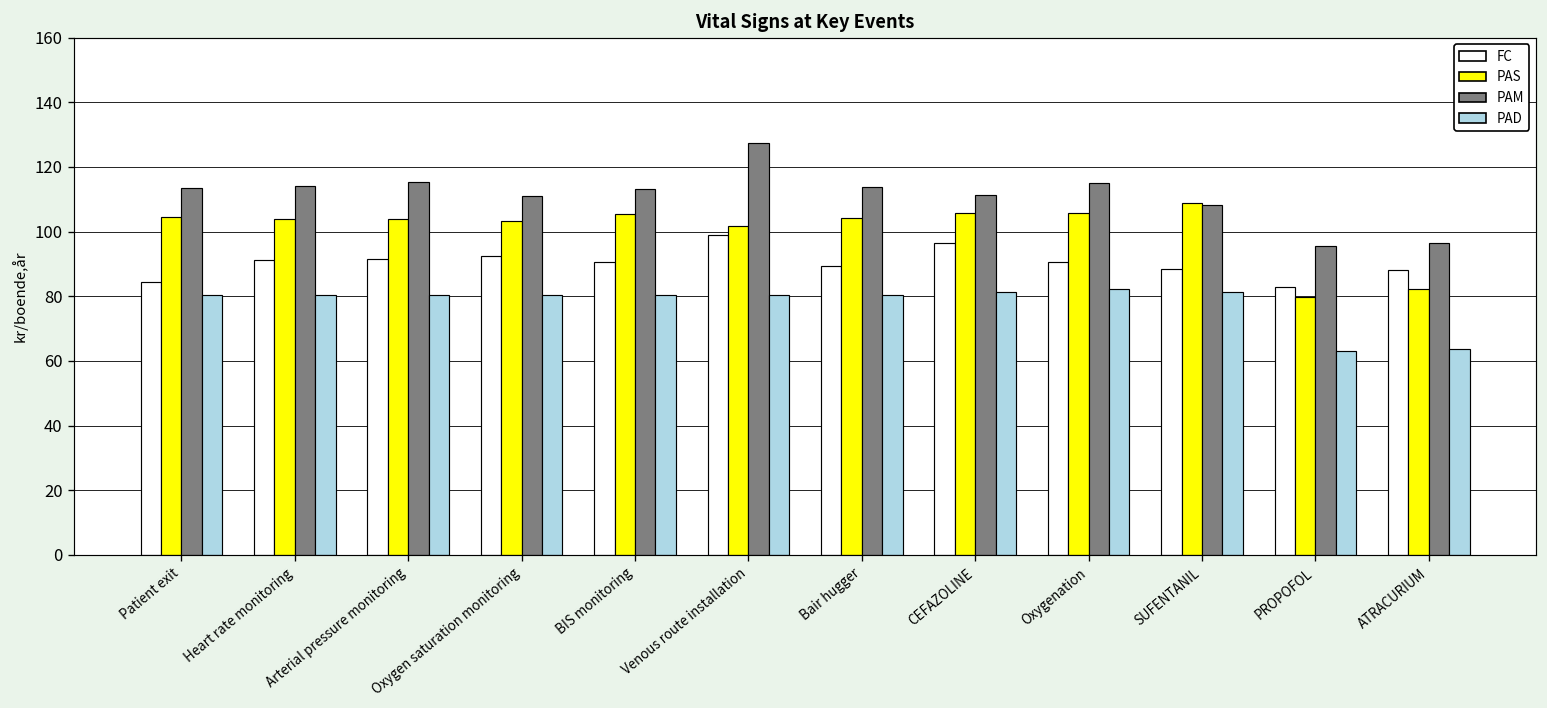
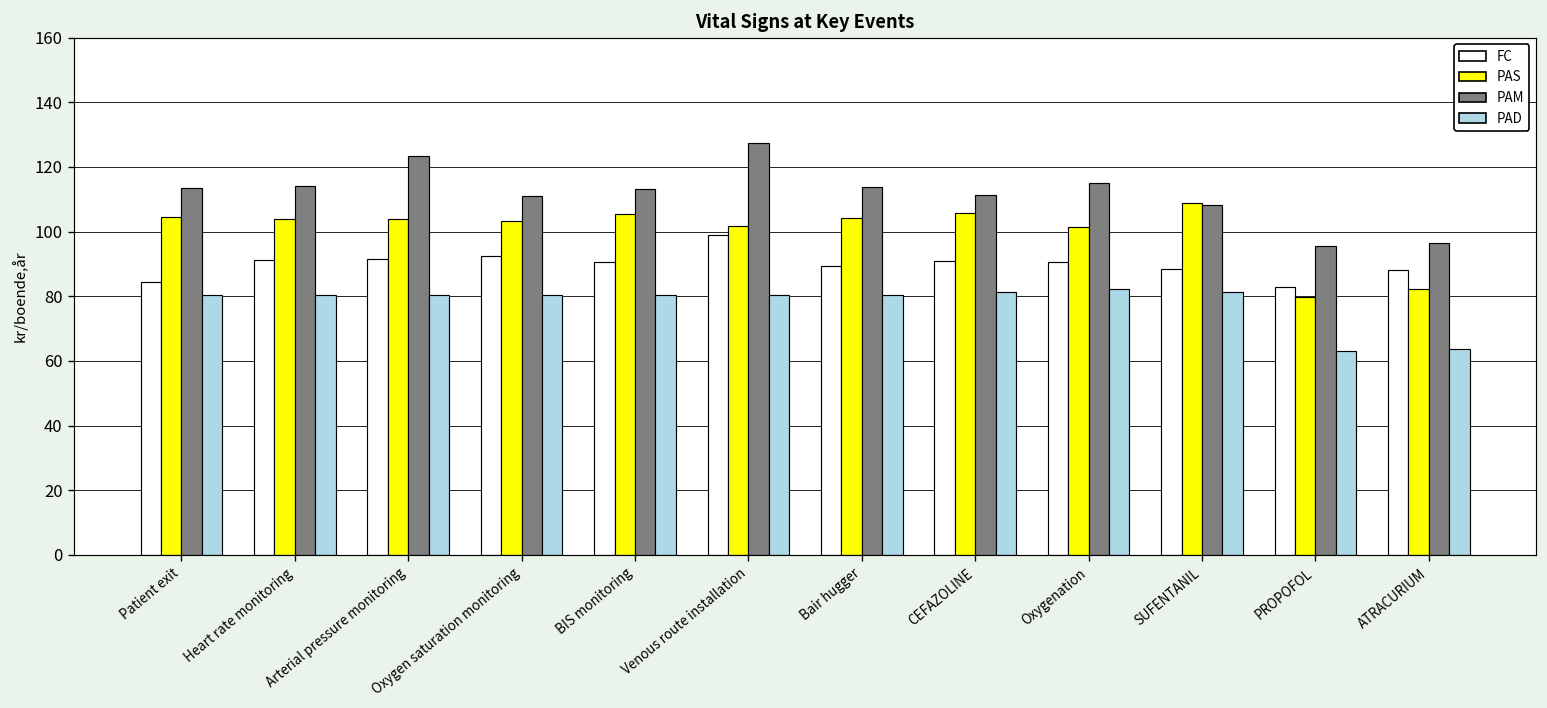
  {
    "FC": {
      "Patient exit": 84,
      "Heart rate monitoring": 91,
      "Arterial pressure monitoring": 91,
      "Oxygen saturation monitoring": 92,
      "BIS monitoring": 91,
      "Venous route installation": 99,
      "Bair hugger": 89,
-     "CEFAZOLINE": 96,
+     "CEFAZOLINE": 91,
      "Oxygenation": 90,
      "SUFENTANIL": 89,
      "PROPOFOL": 83,
      "ATRACURIUM": 88
    },
    "PAS": {
      "Patient exit": 104,
      "Heart rate monitoring": 104,
      "Arterial pressure monitoring": 104,
      "Oxygen saturation monitoring": 103,
      "BIS monitoring": 106,
      "Venous route installation": 102,
      "Bair hugger": 104,
      "CEFAZOLINE": 106,
-     "Oxygenation": 106,
+     "Oxygenation": 102,
      "SUFENTANIL": 109,
      "PROPOFOL": 80,
      "ATRACURIUM": 82
    },
    "PAM": {
      "Patient exit": 114,
      "Heart rate monitoring": 114,
-     "Arterial pressure monitoring": 115,
+     "Arterial pressure monitoring": 123,
      "Oxygen saturation monitoring": 111,
      "BIS monitoring": 113,
      "Venous route installation": 128,
      "Bair hugger": 114,
      "CEFAZOLINE": 111,
      "Oxygenation": 115,
      "SUFENTANIL": 108,
      "PROPOFOL": 96,
      "ATRACURIUM": 96
    },
    "PAD": {
      "Patient exit": 80,
      "Heart rate monitoring": 80,
      "Arterial pressure monitoring": 80,
      "Oxygen saturation monitoring": 80,
      "BIS monitoring": 80,
      "Venous route installation": 80,
      "Bair hugger": 80,
      "CEFAZOLINE": 81,
      "Oxygenation": 82,
      "SUFENTANIL": 81,
      "PROPOFOL": 63,
      "ATRACURIUM": 64
    }
  }
